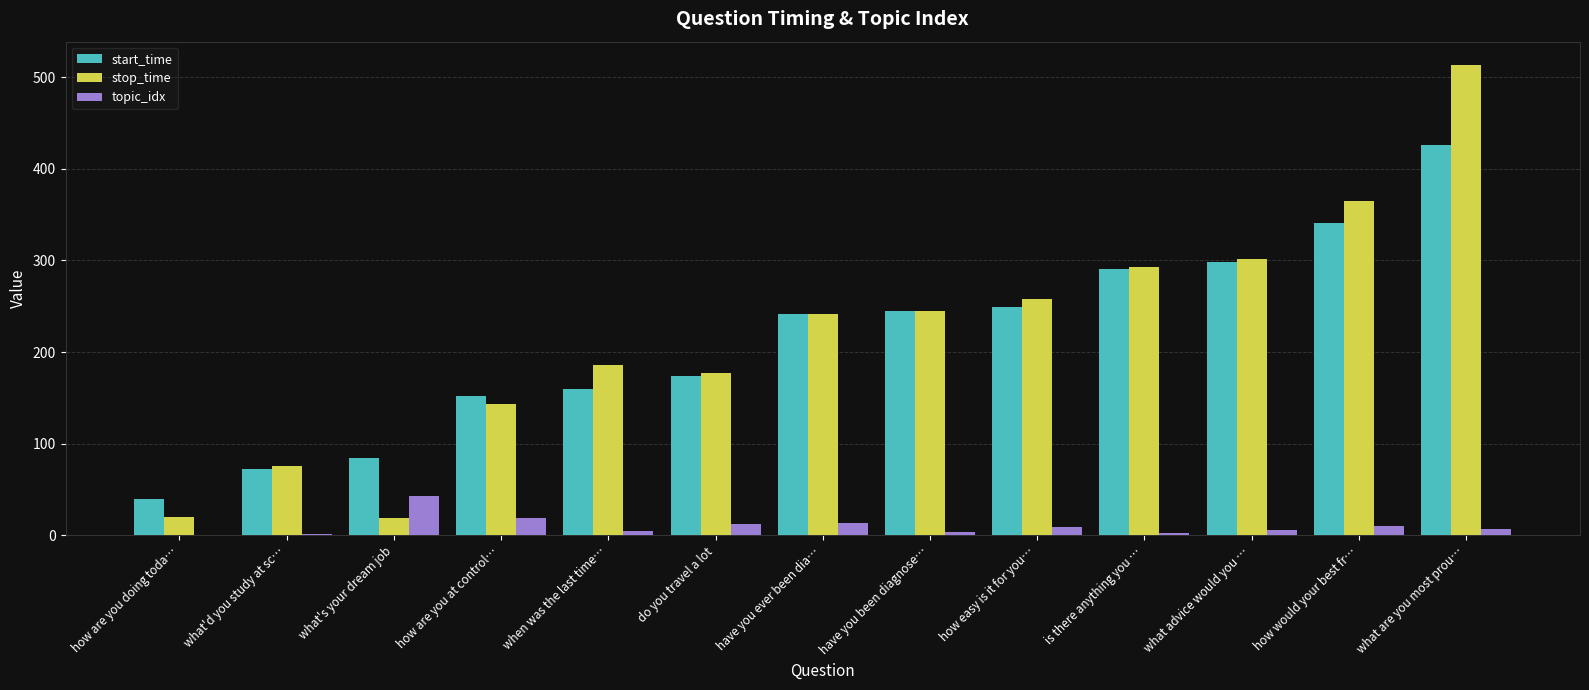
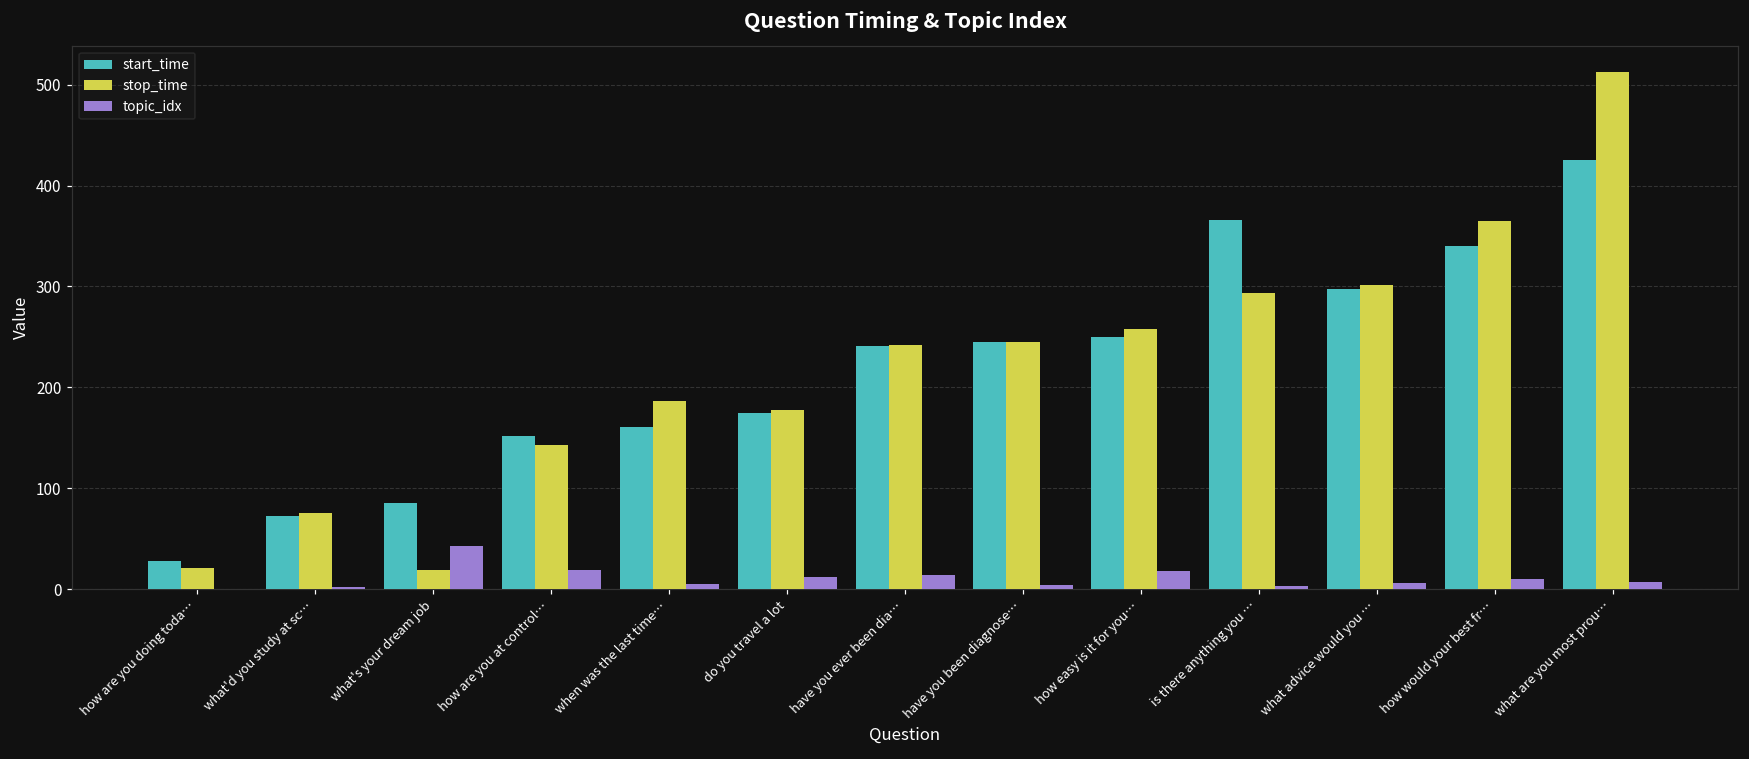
  {
    "start_time": {
-     "how are you doing toda…": 40,
+     "how are you doing toda…": 30,
      "what'd you study at sc…": 70,
      "what's your dream job": 80,
      "how are you at control…": 150,
      "when was the last time…": 160,
      "do you travel a lot": 170,
      "have you ever been dia…": 240,
      "have you been diagnose…": 240,
      "how easy is it for you…": 250,
-     "is there anything you …": 290,
+     "is there anything you …": 370,
      "what advice would you …": 300,
      "how would your best fr…": 340,
      "what are you most prou…": 430
    },
    "stop_time": {
      "how are you doing toda…": 20,
      "what'd you study at sc…": 80,
      "what's your dream job": 20,
      "how are you at control…": 140,
      "when was the last time…": 190,
      "do you travel a lot": 180,
      "have you ever been dia…": 240,
      "have you been diagnose…": 240,
      "how easy is it for you…": 260,
      "is there anything you …": 290,
      "what advice would you …": 300,
      "how would your best fr…": 360,
      "what are you most prou…": 510
    },
    "topic_idx": {
      "how are you doing toda…": 0,
      "what's your dream job": 40,
      "how are you at control…": 20,
      "when was the last time…": 10,
      "do you travel a lot": 10,
      "have you ever been dia…": 10,
      "have you been diagnose…": 0,
-     "how easy is it for you…": 10,
+     "how easy is it for you…": 20,
      "is there anything you …": 0,
      "what advice would you …": 10,
      "how would your best fr…": 10,
      "what are you most prou…": 10
    }
  }
